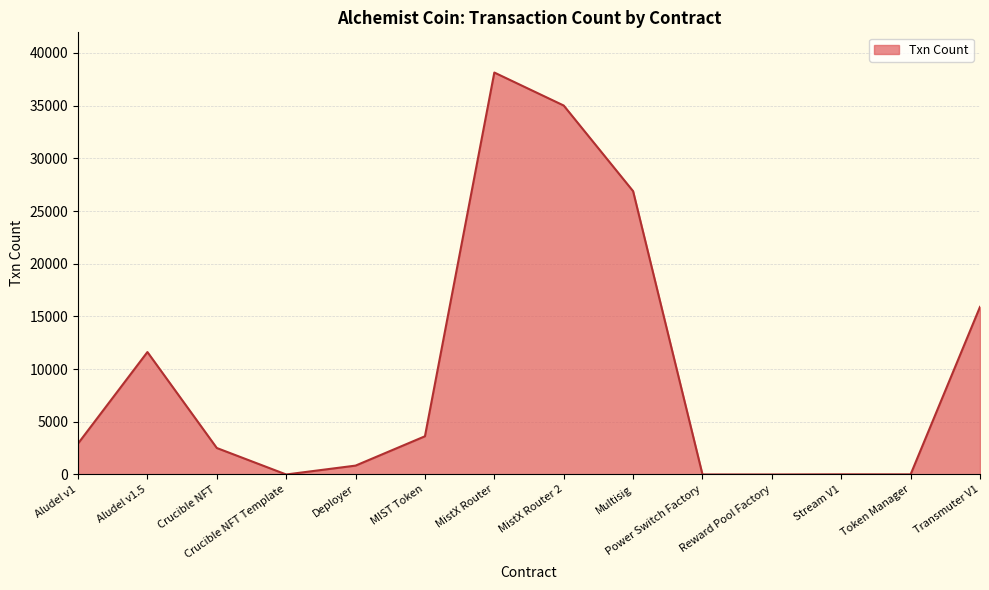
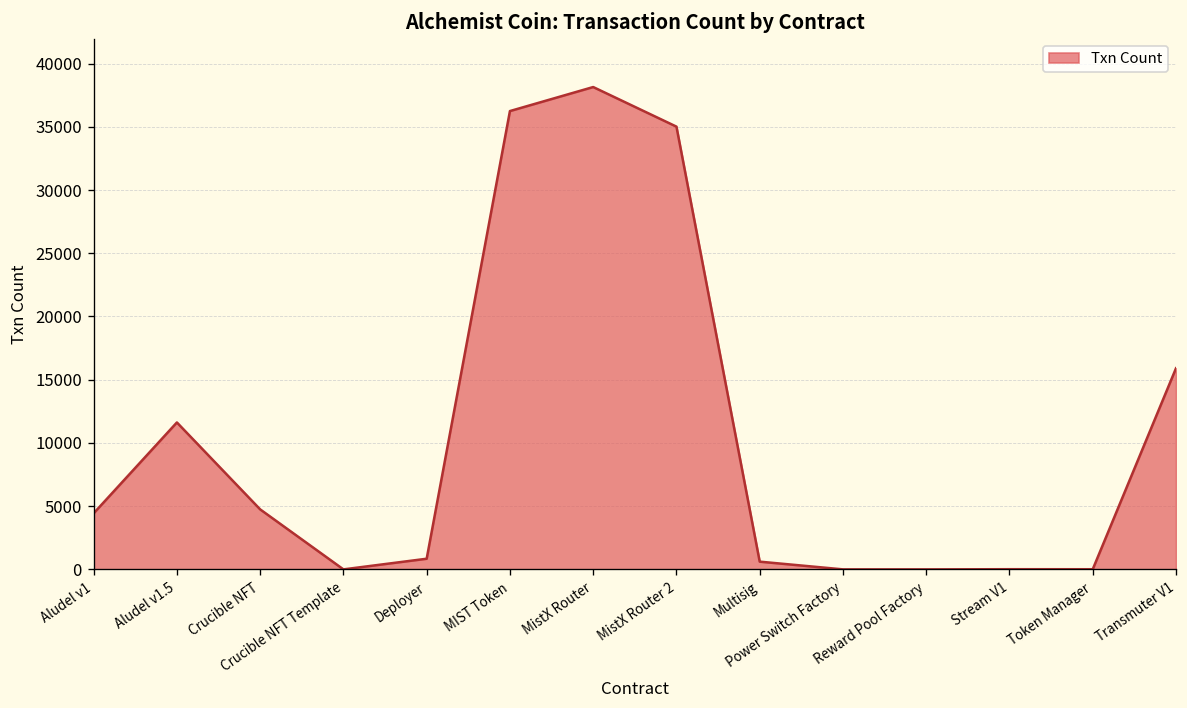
  {
-   "Aludel v1": 2900,
+   "Aludel v1": 4400,
    "Aludel v1.5": 11600,
-   "Crucible NFT": 2500,
+   "Crucible NFT": 4700,
    "Crucible NFT Template": 0,
    "Deployer": 800,
-   "MIST Token": 3600,
+   "MIST Token": 36200,
    "MistX Router": 38100,
    "MistX Router 2": 35000,
-   "Multisig": 26900,
+   "Multisig": 600,
    "Power Switch Factory": 0,
    "Reward Pool Factory": 0,
    "Stream V1": 0,
    "Token Manager": 0,
    "Transmuter V1": 15900
  }
